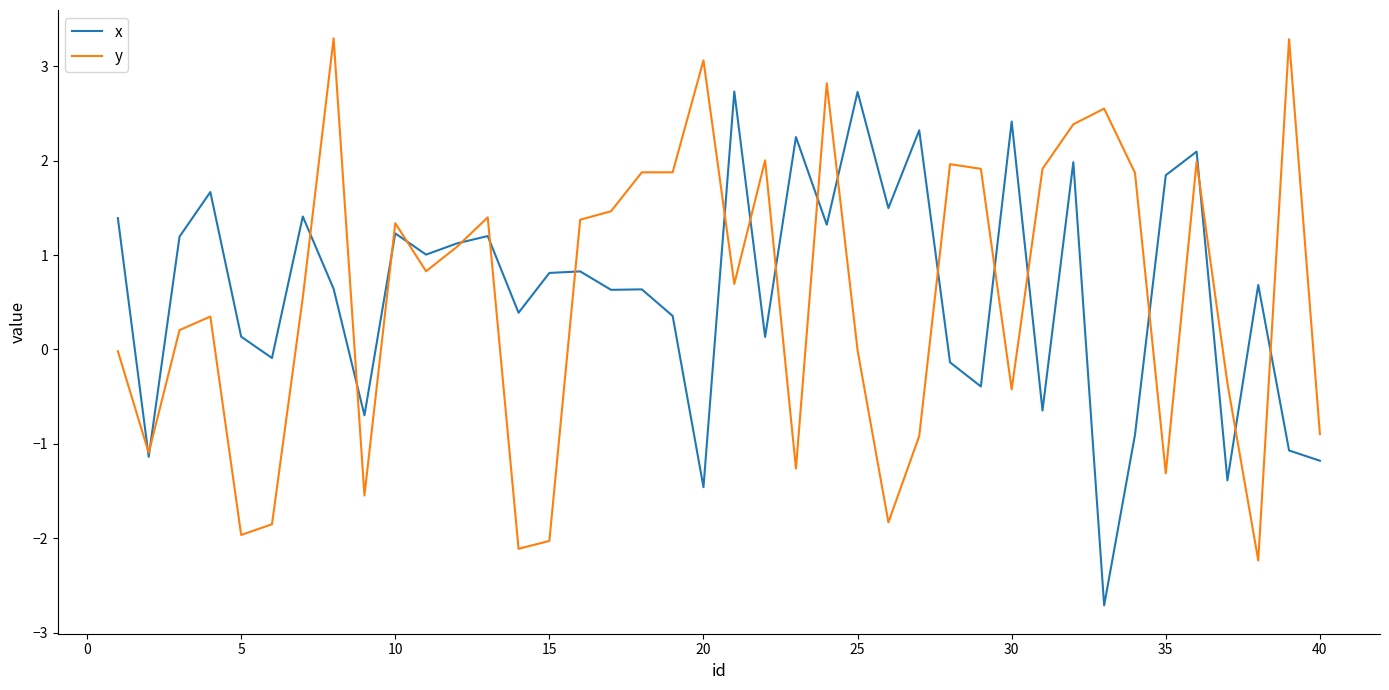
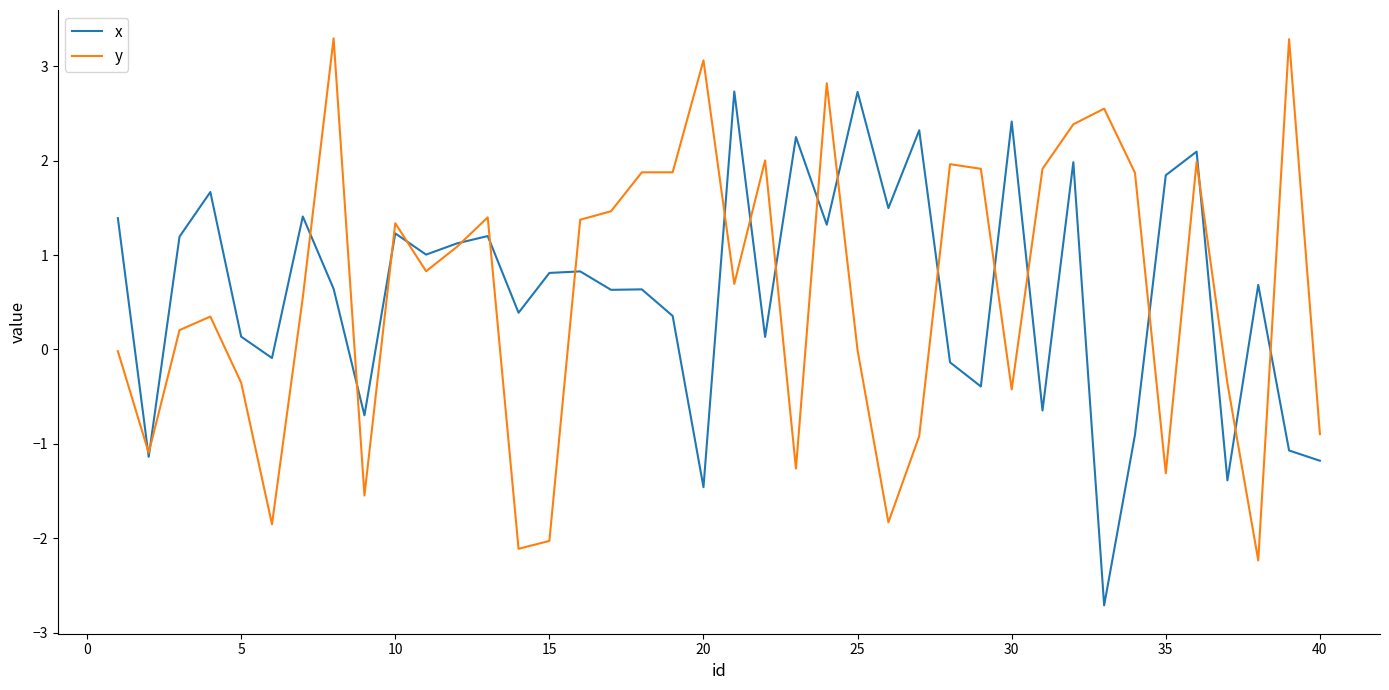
  {
    "x": {
      "5": 0.1,
      "10": 1.2,
      "15": 0.8,
      "20": -1.5,
      "25": 2.7,
      "30": 2.4,
      "35": 1.8,
      "40": -1.2
    },
    "y": {
-     "5": -2.0,
+     "5": -0.4,
      "10": 1.3,
      "15": -2.0,
      "20": 3.1,
      "25": 0.0,
      "30": -0.4,
      "35": -1.3,
      "40": -0.9
    }
  }
